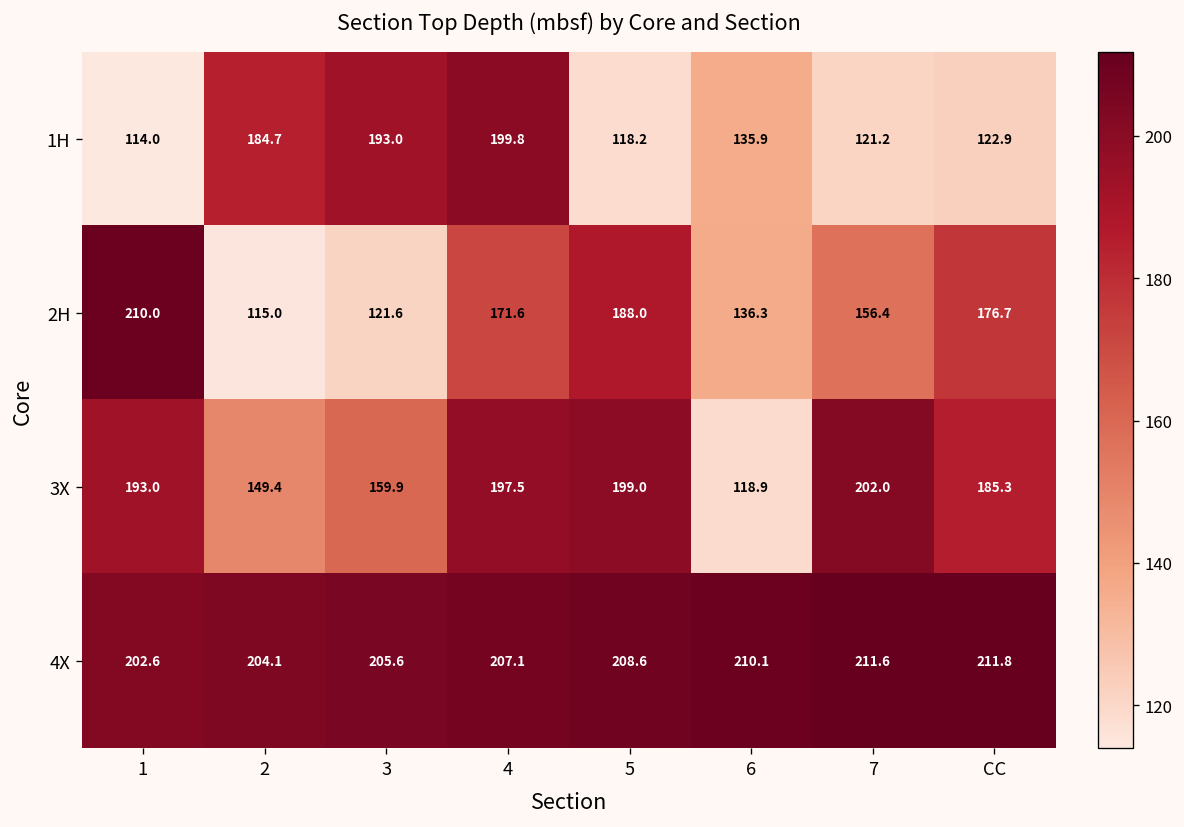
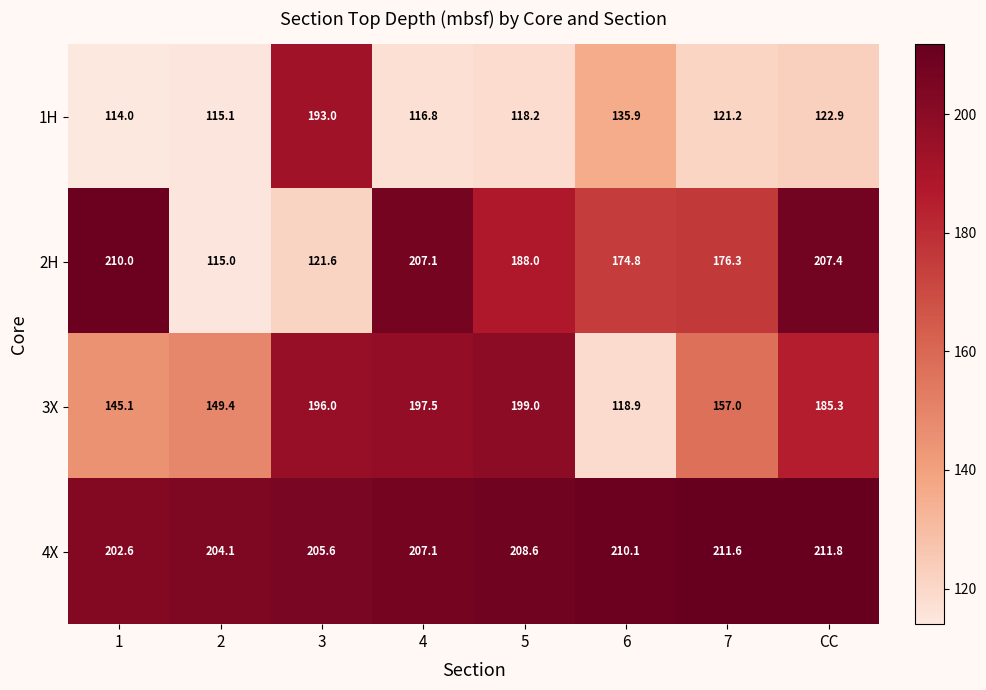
  {
    "1H": {
      "1": 114.0,
-     "2": 184.7,
+     "2": 115.1,
      "3": 193.0,
-     "4": 199.8,
+     "4": 116.8,
      "5": 118.2,
      "6": 135.9,
      "7": 121.2,
      "CC": 122.9
    },
    "2H": {
      "1": 210.0,
      "2": 115.0,
      "3": 121.6,
-     "4": 171.6,
+     "4": 207.1,
      "5": 188.0,
-     "6": 136.3,
-     "7": 156.4,
-     "CC": 176.7
+     "6": 174.8,
+     "7": 176.3,
+     "CC": 207.4
    },
    "3X": {
-     "1": 193.0,
+     "1": 145.1,
      "2": 149.4,
-     "3": 159.9,
+     "3": 196.0,
      "4": 197.5,
      "5": 199.0,
      "6": 118.9,
-     "7": 202.0,
+     "7": 157.0,
      "CC": 185.3
    },
    "4X": {
      "1": 202.6,
      "2": 204.1,
      "3": 205.6,
      "4": 207.1,
      "5": 208.6,
      "6": 210.1,
      "7": 211.6,
      "CC": 211.8
    }
  }
